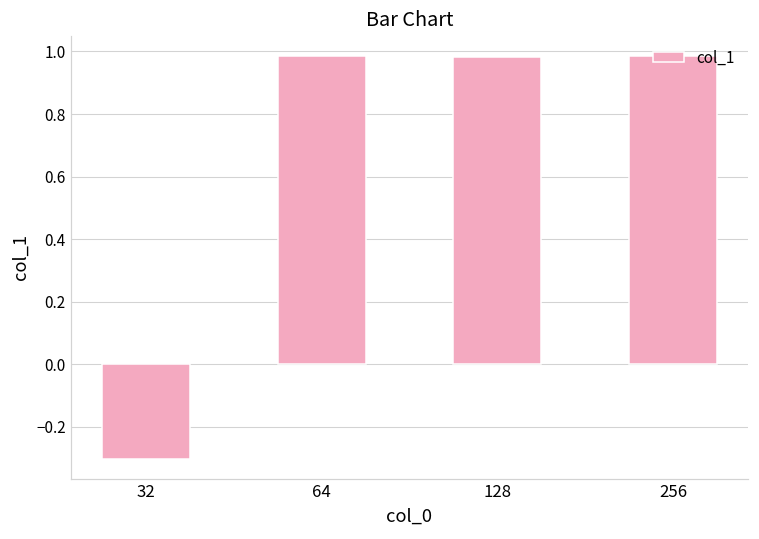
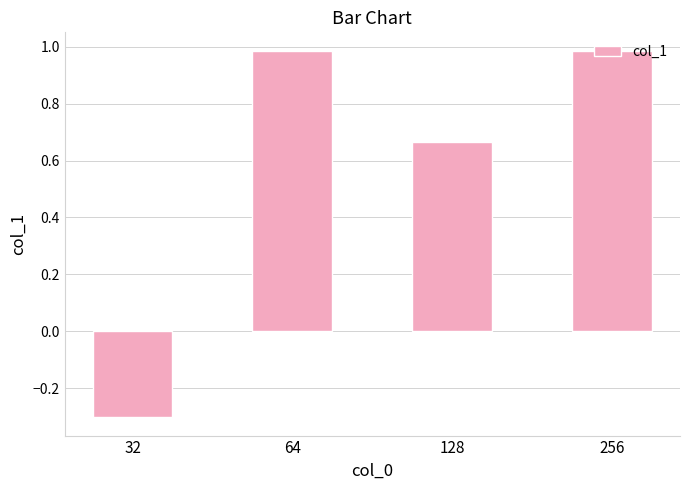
  {
    "32": -0.30,
    "64": 0.99,
-   "128": 0.98,
+   "128": 0.67,
    "256": 0.99
  }
